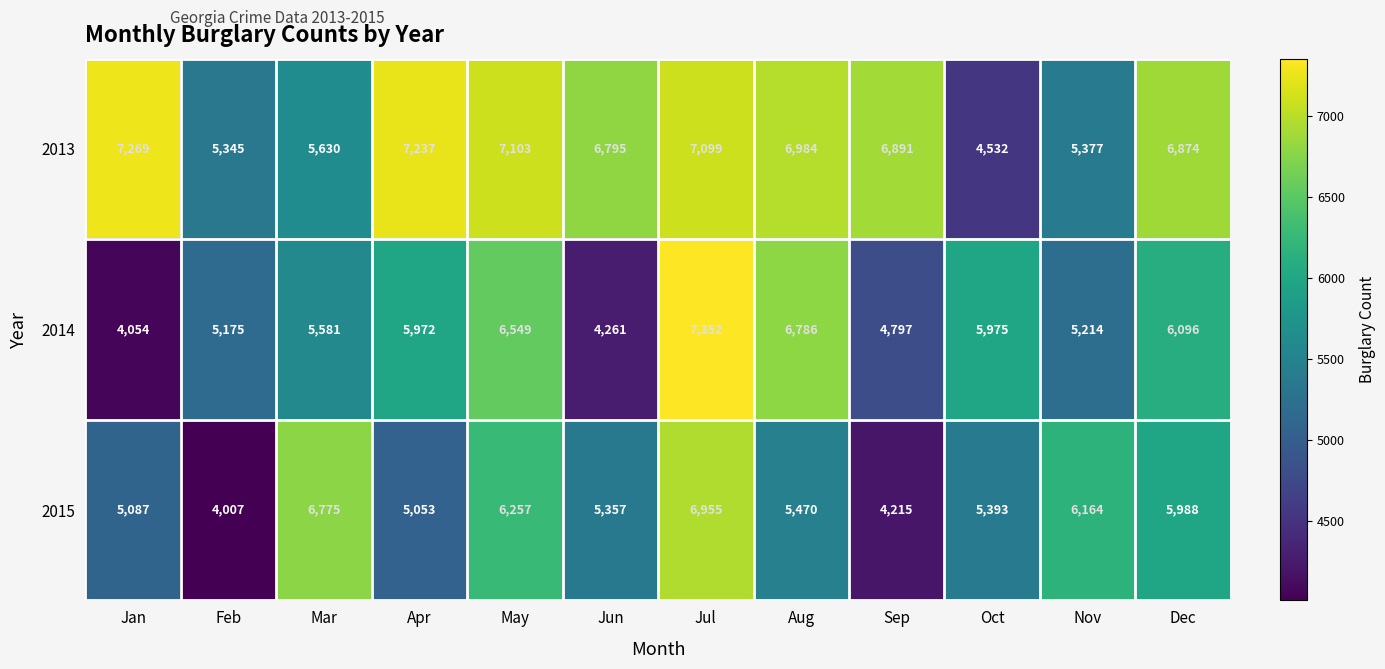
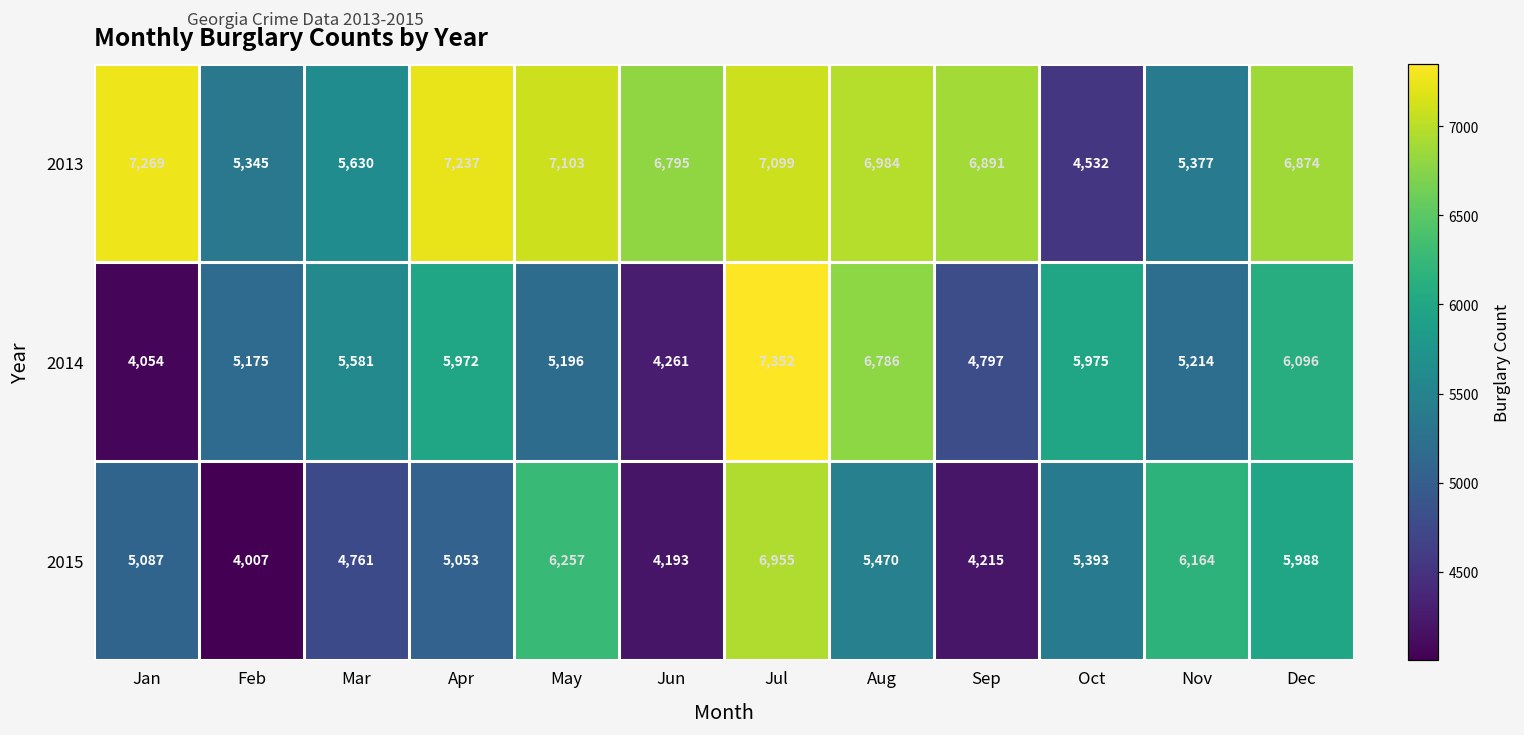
  {
    "2013": {
      "Jan": "7,269",
      "Feb": "5,345",
      "Mar": "5,630",
      "Apr": "7,237",
      "May": "7,103",
      "Jun": "6,795",
      "Jul": "7,099",
      "Aug": "6,984",
      "Sep": "6,891",
      "Oct": "4,532",
      "Nov": "5,377",
      "Dec": "6,874"
    },
    "2014": {
      "Jan": "4,054",
      "Feb": "5,175",
      "Mar": "5,581",
      "Apr": "5,972",
-     "May": "6,549",
+     "May": "5,196",
      "Jun": "4,261",
      "Jul": "7,352",
      "Aug": "6,786",
      "Sep": "4,797",
      "Oct": "5,975",
      "Nov": "5,214",
      "Dec": "6,096"
    },
    "2015": {
      "Jan": "5,087",
      "Feb": "4,007",
-     "Mar": "6,775",
+     "Mar": "4,761",
      "Apr": "5,053",
      "May": "6,257",
-     "Jun": "5,357",
+     "Jun": "4,193",
      "Jul": "6,955",
      "Aug": "5,470",
      "Sep": "4,215",
      "Oct": "5,393",
      "Nov": "6,164",
      "Dec": "5,988"
    }
  }
